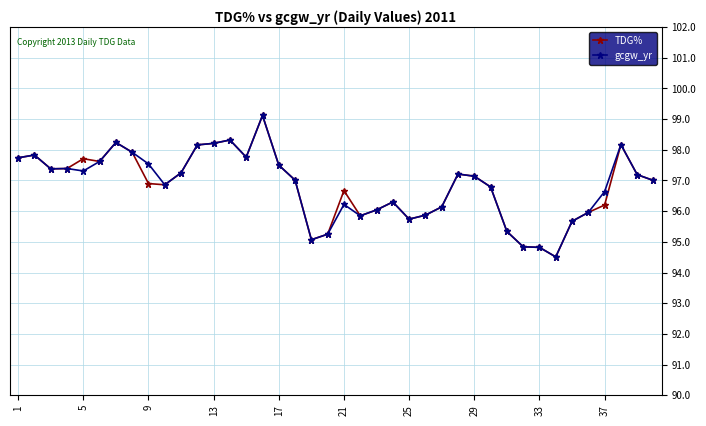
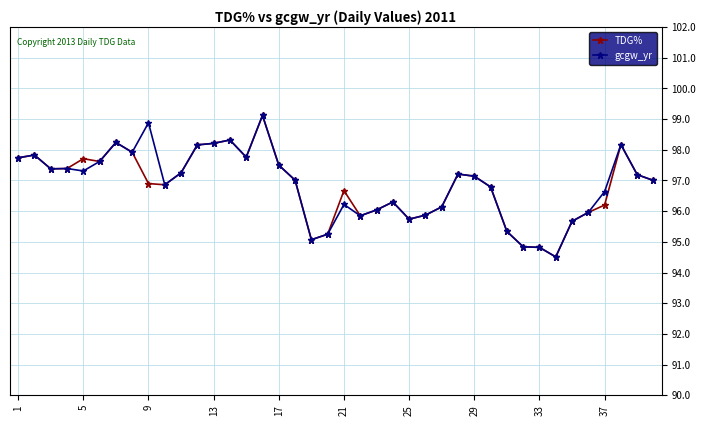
  {
    "TDG%": {
      "5": 97.7,
      "9": 96.9,
      "21": 96.7,
      "37": 96.2
    },
    "gcgw_yr": {
      "5": 97.3,
-     "9": 97.5,
+     "9": 98.9,
      "21": 96.2,
      "37": 96.6
    }
  }
